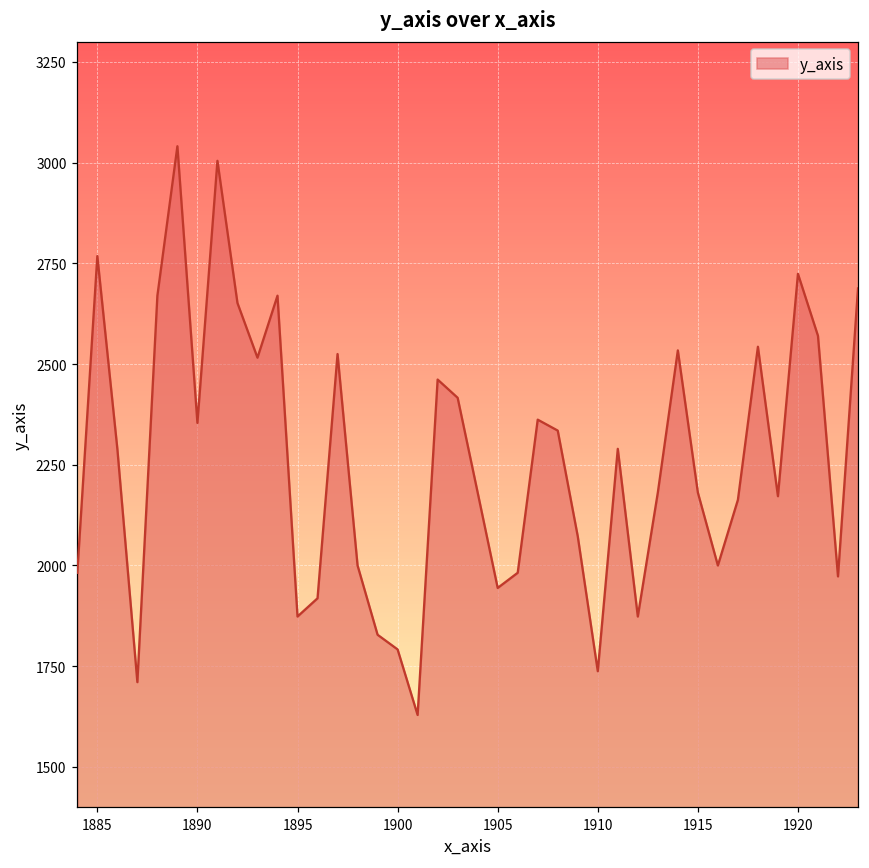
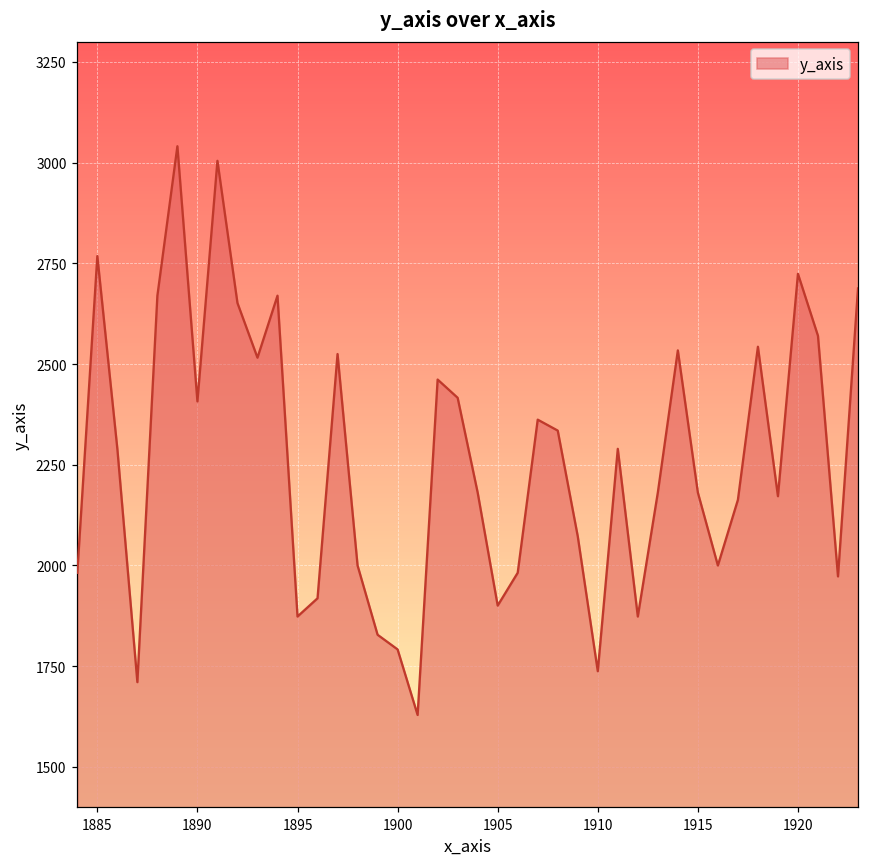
  {
    "1885": 2770,
-   "1890": 2350,
+   "1890": 2410,
    "1895": 1870,
    "1900": 1790,
-   "1905": 1940,
+   "1905": 1900,
    "1910": 1740,
    "1915": 2180,
    "1920": 2720
  }
